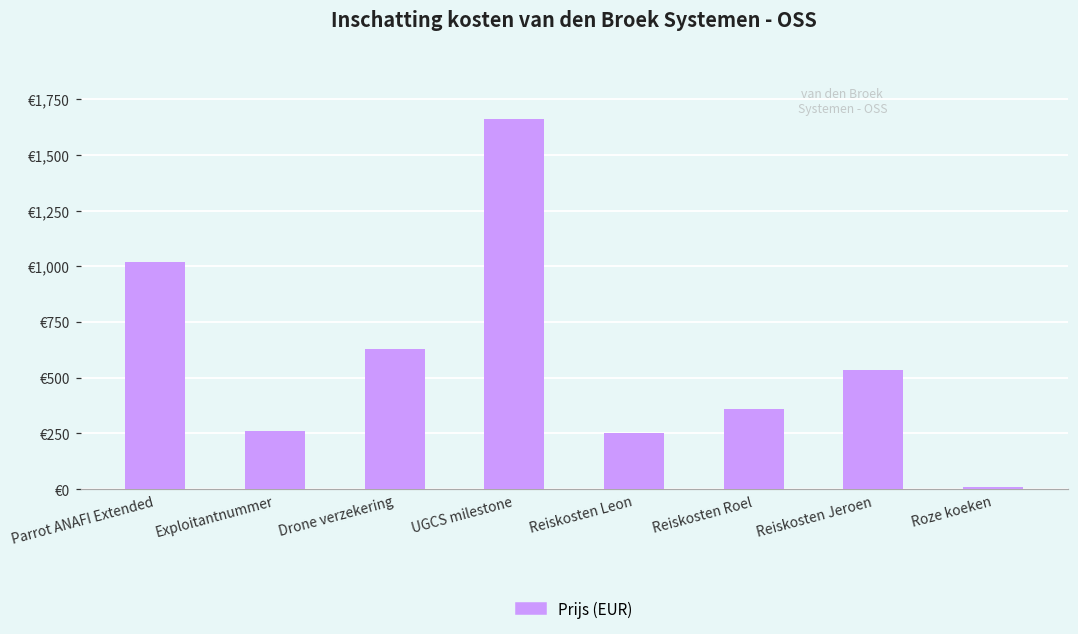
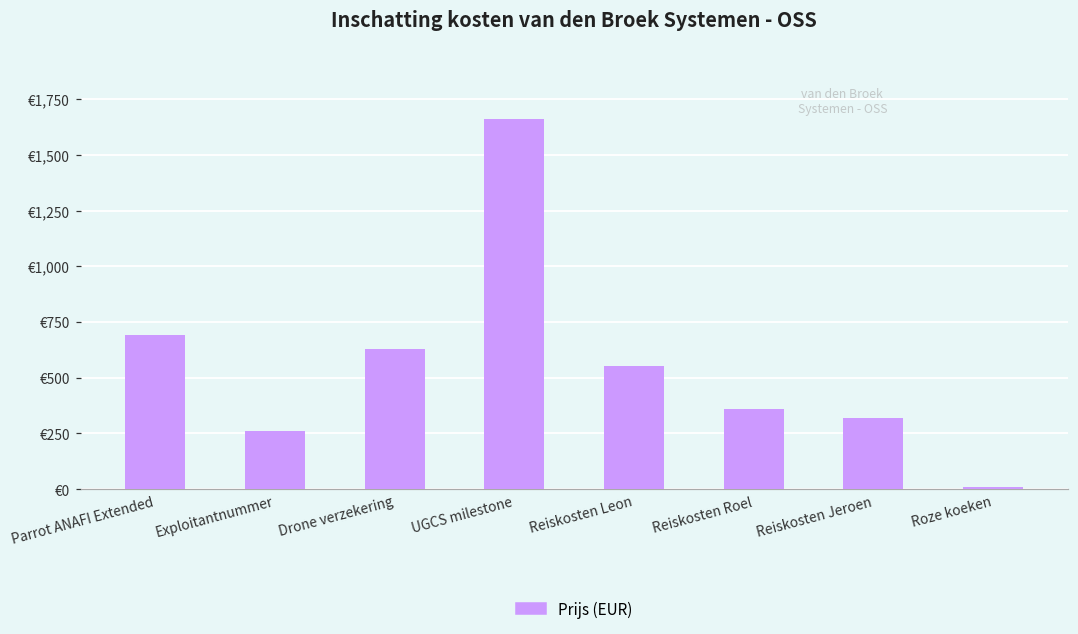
  {
-   "Parrot ANAFI Extended": "€1,020",
+   "Parrot ANAFI Extended": "€690",
    "Exploitantnummer": "€260",
    "Drone verzekering": "€630",
    "UGCS milestone": "€1,660",
-   "Reiskosten Leon": "€250",
+   "Reiskosten Leon": "€550",
    "Reiskosten Roel": "€360",
-   "Reiskosten Jeroen": "€530"
+   "Reiskosten Jeroen": "€320"
  }
